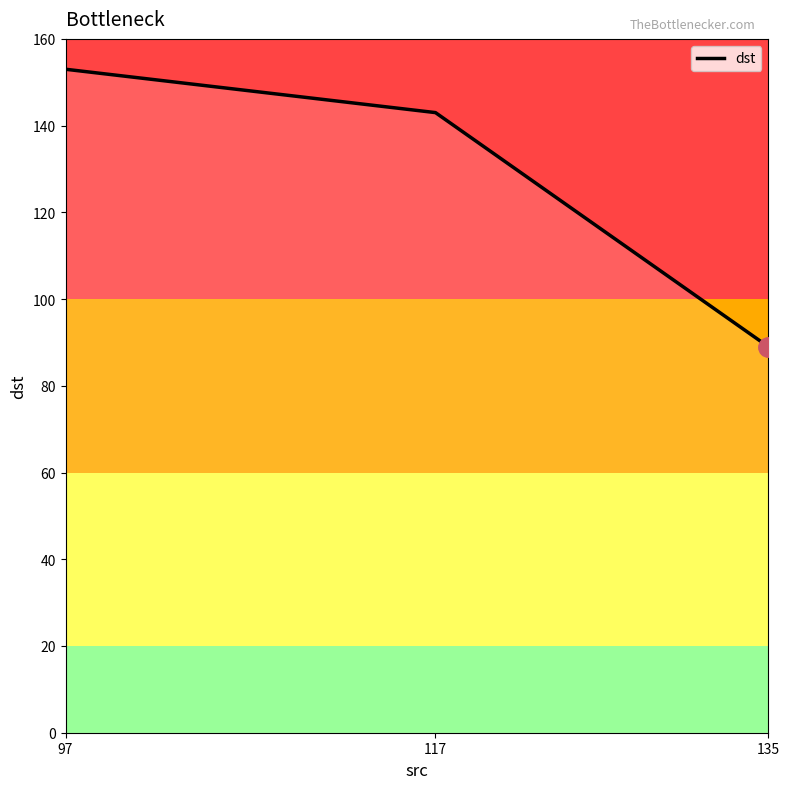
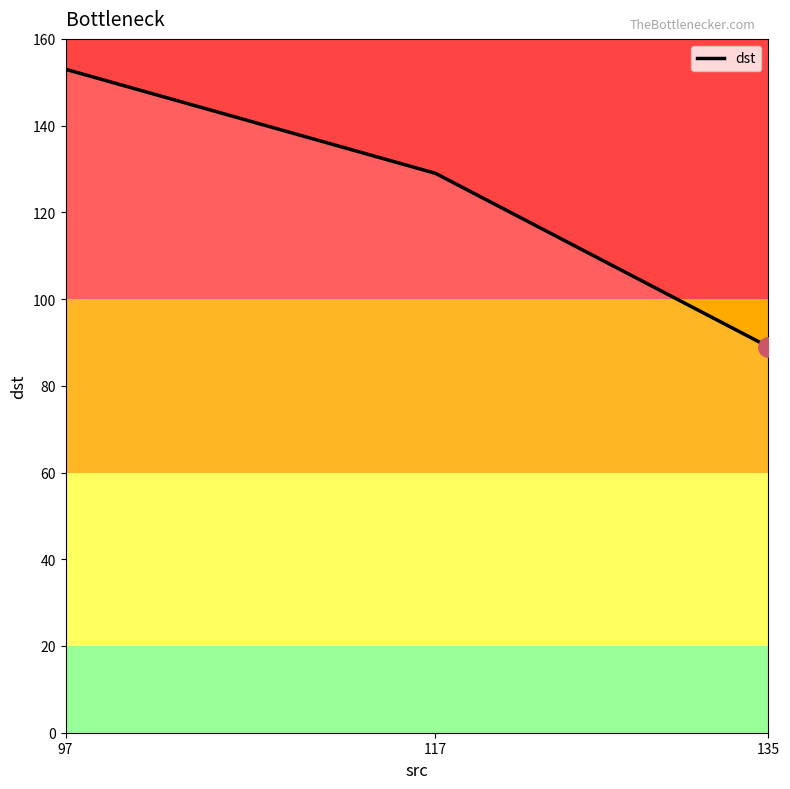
  {
    "dst": {
      "97": 153,
-     "117": 143
+     "117": 129
    }
  }
